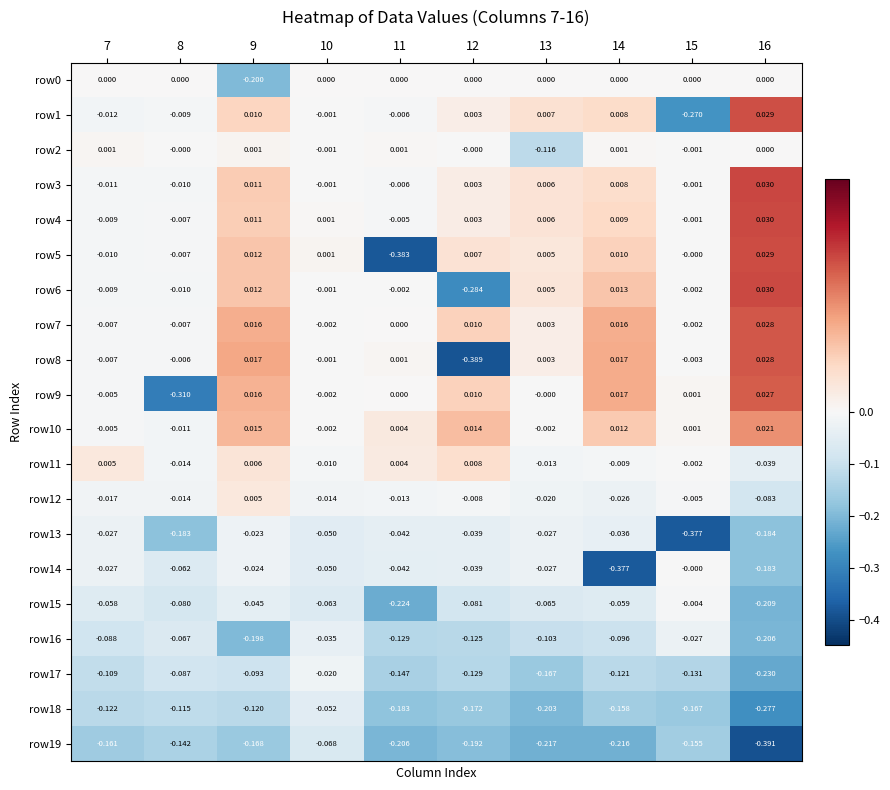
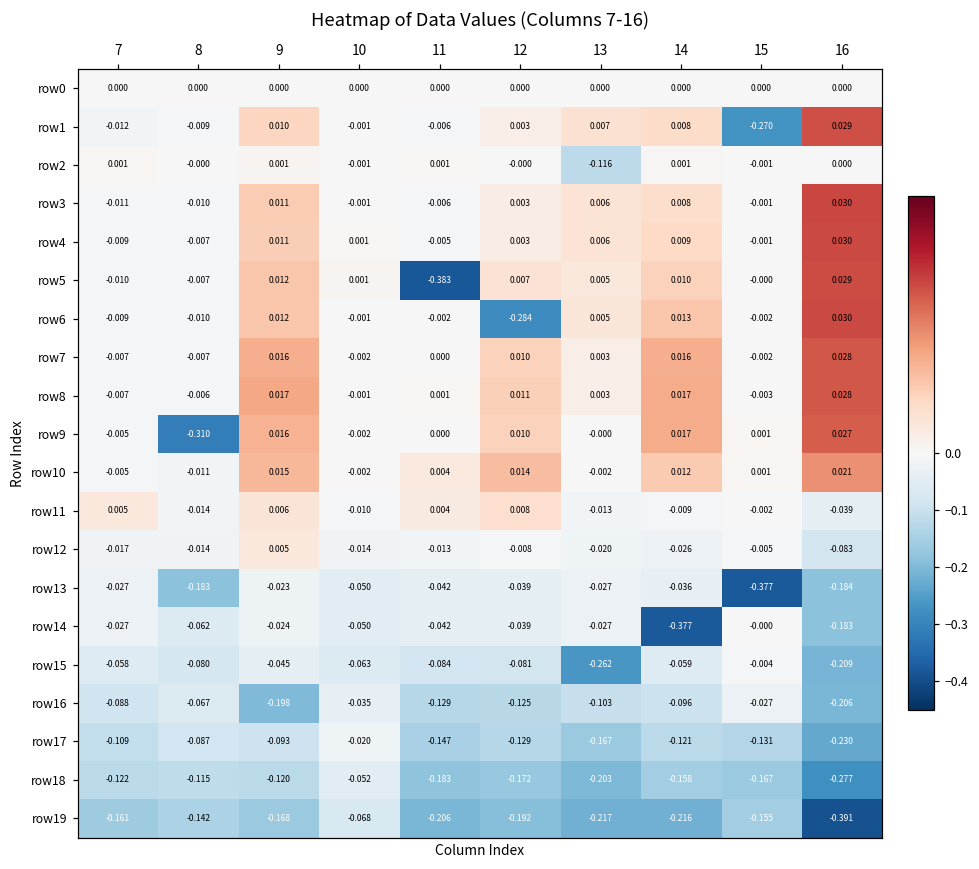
  {
    "row0": {
      "7": 0.000,
      "8": 0.000,
-     "9": -0.200,
+     "9": 0.000,
      "10": 0.000,
      "11": 0.000,
      "12": 0.000,
      "13": 0.000,
      "14": 0.000,
      "15": 0.000,
      "16": 0.000
    },
    "row1": {
      "7": -0.012,
      "8": -0.009,
      "9": 0.010,
      "10": -0.001,
      "11": -0.006,
      "12": 0.003,
      "13": 0.007,
      "14": 0.008,
      "15": -0.270,
      "16": 0.029
    },
    "row2": {
      "7": 0.001,
      "8": -0.000,
      "9": 0.001,
      "10": -0.001,
      "11": 0.001,
      "12": -0.000,
      "13": -0.116,
      "14": 0.001,
      "15": -0.001,
      "16": 0.000
    },
    "row3": {
      "7": -0.011,
      "8": -0.010,
      "9": 0.011,
      "10": -0.001,
      "11": -0.006,
      "12": 0.003,
      "13": 0.006,
      "14": 0.008,
      "15": -0.001,
      "16": 0.030
    },
    "row4": {
      "7": -0.009,
      "8": -0.007,
      "9": 0.011,
      "10": 0.001,
      "11": -0.005,
      "12": 0.003,
      "13": 0.006,
      "14": 0.009,
      "15": -0.001,
      "16": 0.030
    },
    "row5": {
      "7": -0.010,
      "8": -0.007,
      "9": 0.012,
      "10": 0.001,
      "11": -0.383,
      "12": 0.007,
      "13": 0.005,
      "14": 0.010,
      "15": -0.000,
      "16": 0.029
    },
    "row6": {
      "7": -0.009,
      "8": -0.010,
      "9": 0.012,
      "10": -0.001,
      "11": -0.002,
      "12": -0.284,
      "13": 0.005,
      "14": 0.013,
      "15": -0.002,
      "16": 0.030
    },
    "row7": {
      "7": -0.007,
      "8": -0.007,
      "9": 0.016,
      "10": -0.002,
      "11": 0.000,
      "12": 0.010,
      "13": 0.003,
      "14": 0.016,
      "15": -0.002,
      "16": 0.028
    },
    "row8": {
      "7": -0.007,
      "8": -0.006,
      "9": 0.017,
      "10": -0.001,
      "11": 0.001,
-     "12": -0.389,
+     "12": 0.011,
      "13": 0.003,
      "14": 0.017,
      "15": -0.003,
      "16": 0.028
    },
    "row9": {
      "7": -0.005,
      "8": -0.310,
      "9": 0.016,
      "10": -0.002,
      "11": 0.000,
      "12": 0.010,
      "13": -0.000,
      "14": 0.017,
      "15": 0.001,
      "16": 0.027
    },
    "row10": {
      "7": -0.005,
      "8": -0.011,
      "9": 0.015,
      "10": -0.002,
      "11": 0.004,
      "12": 0.014,
      "13": -0.002,
      "14": 0.012,
      "15": 0.001,
      "16": 0.021
    },
    "row11": {
      "7": 0.005,
      "8": -0.014,
      "9": 0.006,
      "10": -0.010,
      "11": 0.004,
      "12": 0.008,
      "13": -0.013,
      "14": -0.009,
      "15": -0.002,
      "16": -0.039
    },
    "row12": {
      "7": -0.017,
      "8": -0.014,
      "9": 0.005,
      "10": -0.014,
      "11": -0.013,
      "12": -0.008,
      "13": -0.020,
      "14": -0.026,
      "15": -0.005,
      "16": -0.083
    },
    "row13": {
      "7": -0.027,
      "8": -0.183,
      "9": -0.023,
      "10": -0.050,
      "11": -0.042,
      "12": -0.039,
      "13": -0.027,
      "14": -0.036,
      "15": -0.377,
      "16": -0.184
    },
    "row14": {
      "7": -0.027,
      "8": -0.062,
      "9": -0.024,
      "10": -0.050,
      "11": -0.042,
      "12": -0.039,
      "13": -0.027,
      "14": -0.377,
      "15": -0.000,
      "16": -0.183
    },
    "row15": {
      "7": -0.058,
      "8": -0.080,
      "9": -0.045,
      "10": -0.063,
-     "11": -0.224,
+     "11": -0.084,
      "12": -0.081,
-     "13": -0.065,
+     "13": -0.262,
      "14": -0.059,
      "15": -0.004,
      "16": -0.209
    },
    "row16": {
      "7": -0.088,
      "8": -0.067,
      "9": -0.198,
      "10": -0.035,
      "11": -0.129,
      "12": -0.125,
      "13": -0.103,
      "14": -0.096,
      "15": -0.027,
      "16": -0.206
    },
    "row17": {
      "7": -0.109,
      "8": -0.087,
      "9": -0.093,
      "10": -0.020,
      "11": -0.147,
      "12": -0.129,
      "13": -0.167,
      "14": -0.121,
      "15": -0.131,
      "16": -0.230
    },
    "row18": {
      "7": -0.122,
      "8": -0.115,
      "9": -0.120,
      "10": -0.052,
      "11": -0.183,
      "12": -0.172,
      "13": -0.203,
      "14": -0.158,
      "15": -0.167,
      "16": -0.277
    },
    "row19": {
      "7": -0.161,
      "8": -0.142,
      "9": -0.168,
      "10": -0.068,
      "11": -0.206,
      "12": -0.192,
      "13": -0.217,
      "14": -0.216,
      "15": -0.155,
      "16": -0.391
    }
  }
